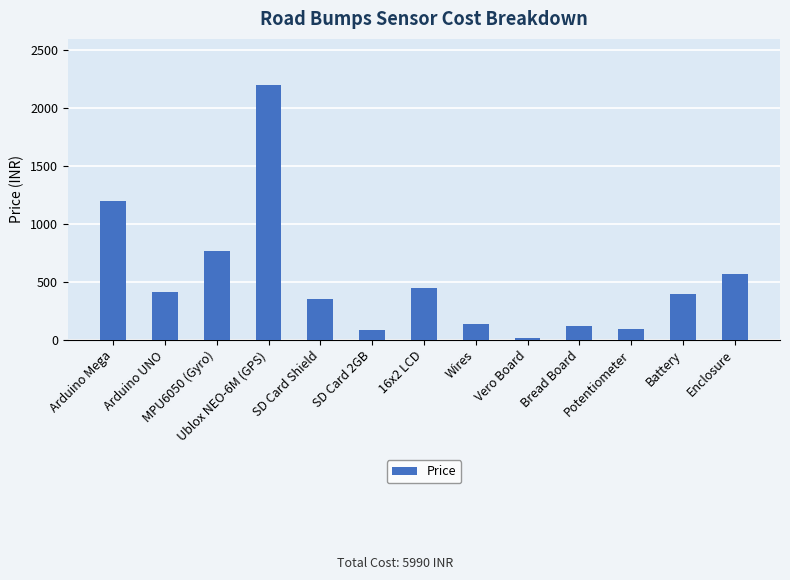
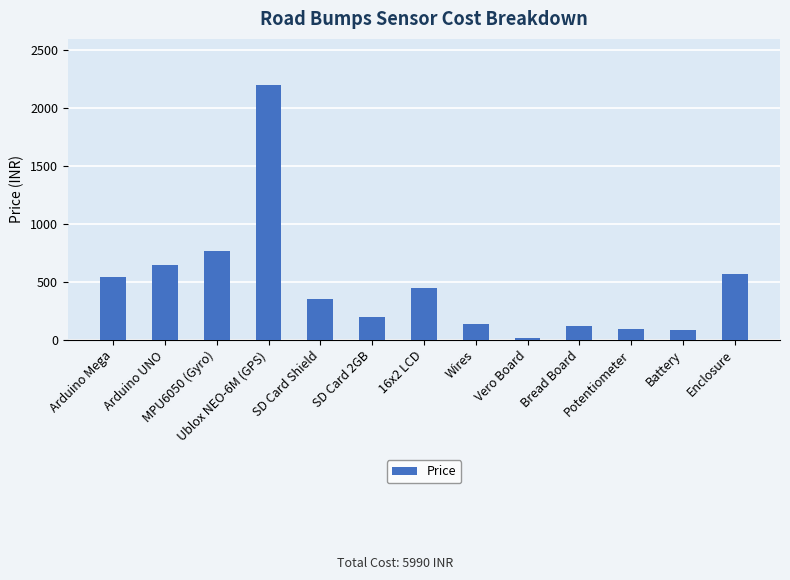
  {
-   "Arduino Mega": 1200,
-   "Arduino UNO": 420,
+   "Arduino Mega": 550,
+   "Arduino UNO": 650,
    "MPU6050 (Gyro)": 760,
    "Ublox NEO-6M (GPS)": 2200,
    "SD Card Shield": 350,
-   "SD Card 2GB": 90,
+   "SD Card 2GB": 200,
    "16x2 LCD": 450,
    "Wires": 140,
    "Bread Board": 120,
    "Potentiometer": 90,
-   "Battery": 400,
+   "Battery": 90,
    "Enclosure": 570
  }
